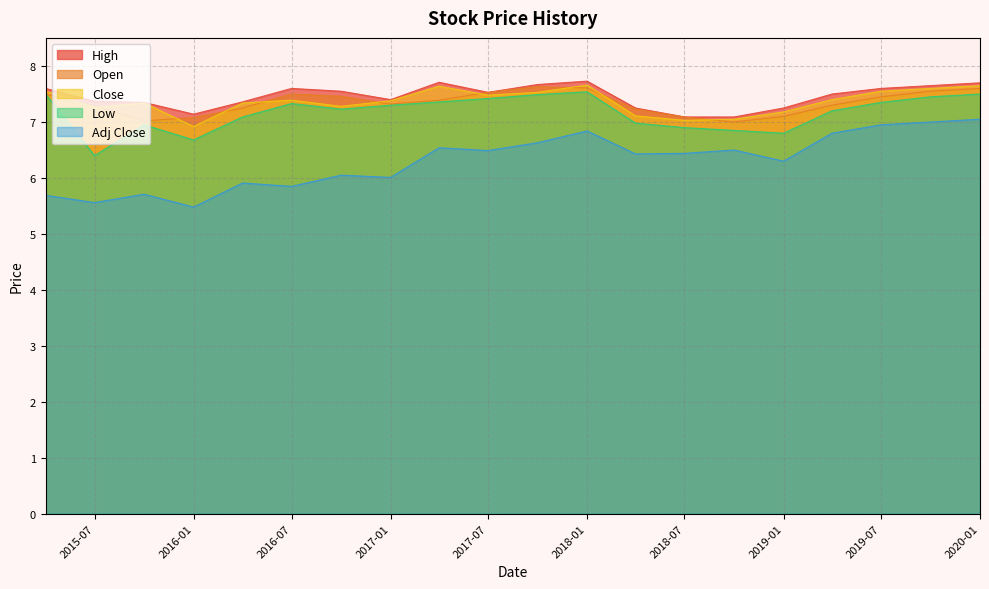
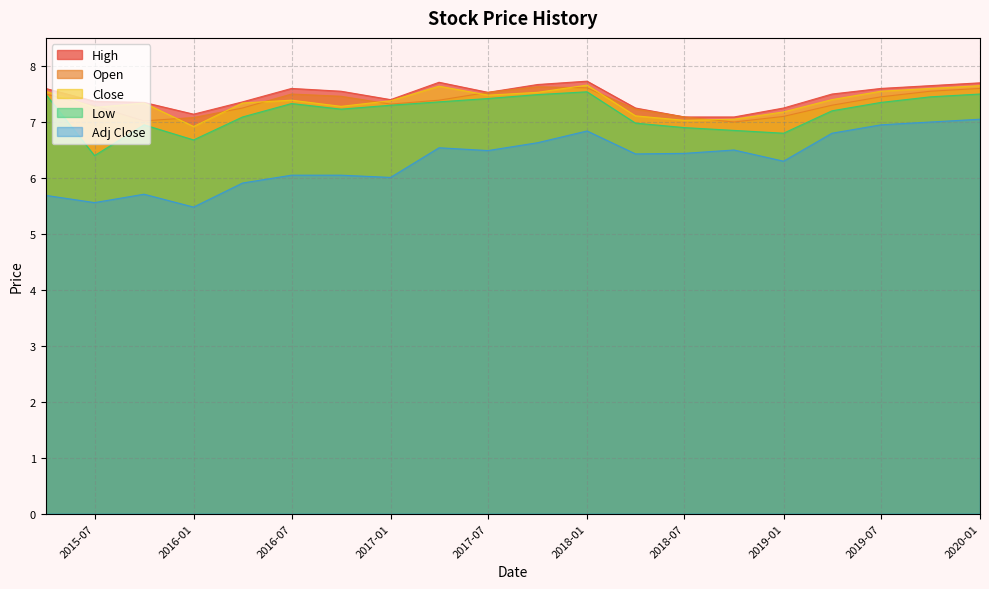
  {
    "Close": {
      "2016-01": 6.9,
      "2016-07": 7.4,
      "2017-07": 7.5,
      "2018-01": 7.7,
      "2018-07": 7.0,
      "2019-01": 7.2,
      "2019-07": 7.6,
      "2020-01": 7.7
    },
    "Low": {
      "2015-07": 6.4,
      "2016-01": 6.7,
      "2016-07": 7.3,
      "2017-07": 7.4,
      "2018-01": 7.5,
      "2018-07": 6.9,
      "2019-01": 6.8,
      "2019-07": 7.4,
      "2020-01": 7.5
    },
    "Adj Close": {
      "2015-07": 5.6,
      "2016-01": 5.5,
-     "2016-07": 5.9,
+     "2016-07": 6.1,
      "2017-01": 6.0,
      "2017-07": 6.5,
      "2018-01": 6.8,
      "2018-07": 6.4,
      "2019-01": 6.3,
      "2019-07": 7.0,
      "2020-01": 7.1
    }
  }
